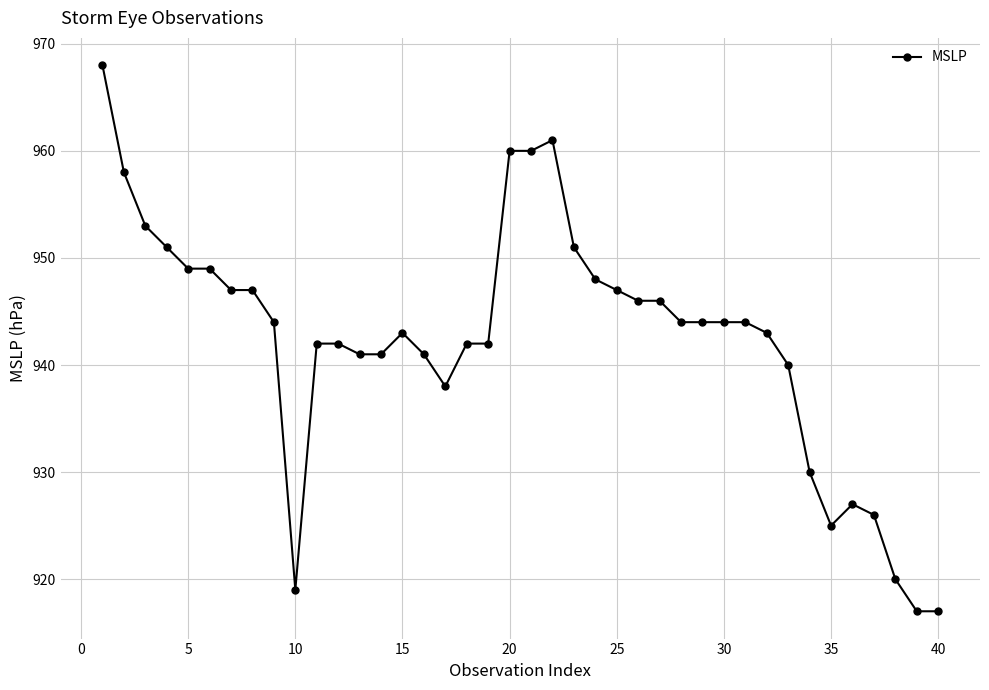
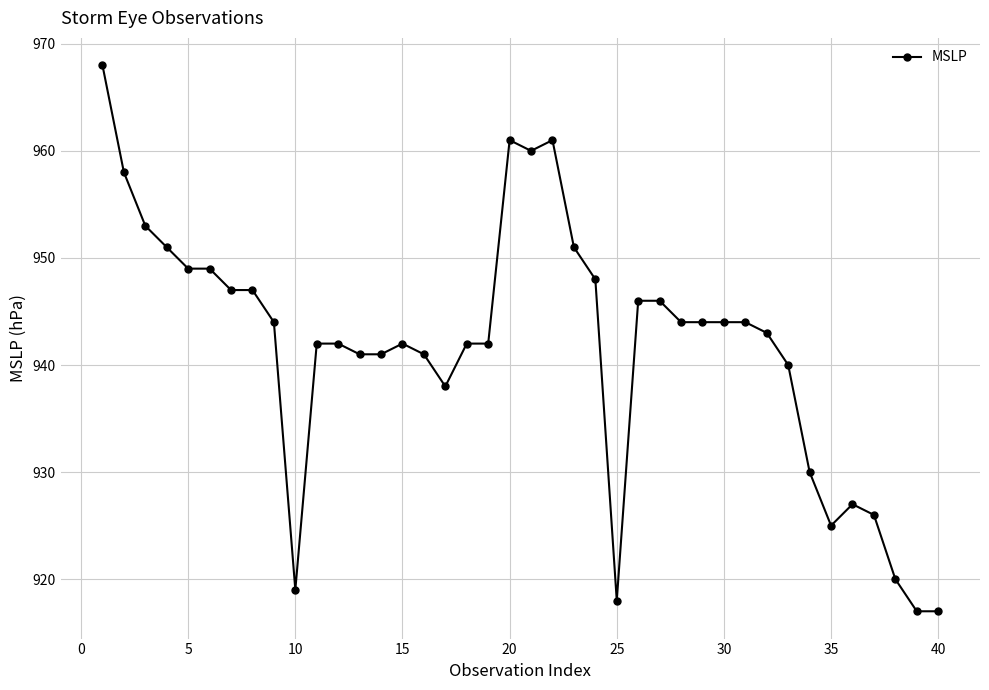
  {
    "5": 949,
    "10": 919,
-   "15": 943,
-   "20": 960,
-   "25": 947,
+   "15": 942,
+   "20": 961,
+   "25": 918,
    "30": 944,
    "35": 925,
    "40": 917
  }
